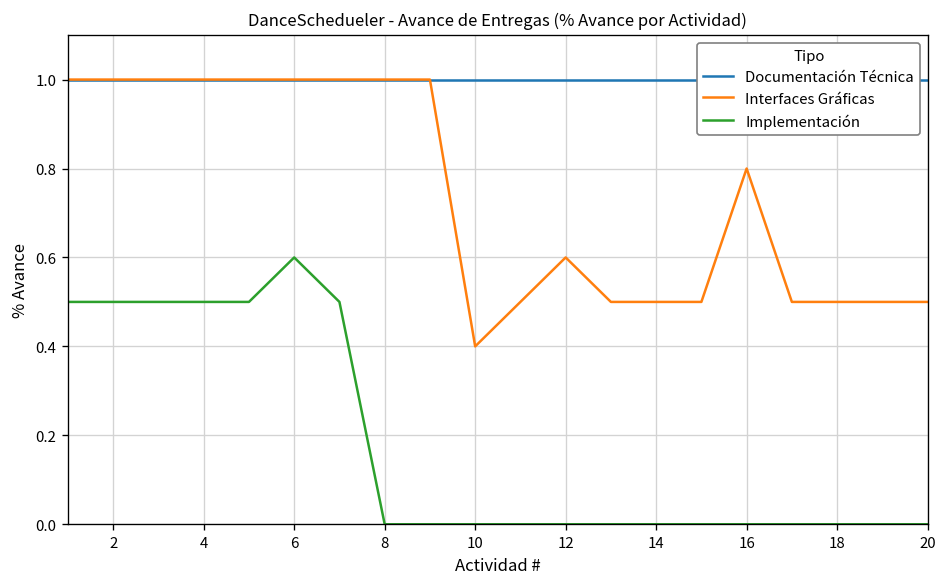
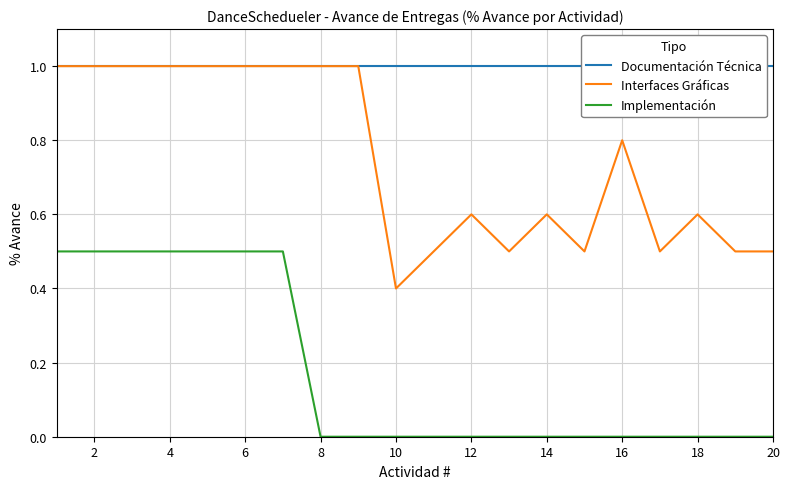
  {
    "Documentación Técnica": {
      "10": 1.0,
      "12": 1.0,
      "14": 1.0,
      "20": 1.0
    },
    "Interfaces Gráficas": {
      "10": 0.4,
      "12": 0.6,
-     "14": 0.5,
+     "14": 0.6,
      "16": 0.8,
-     "18": 0.5,
+     "18": 0.6,
      "20": 0.5
    },
    "Implementación": {
      "2": 0.5,
      "4": 0.5,
-     "6": 0.6,
+     "6": 0.5,
      "8": 0.0,
      "10": 0.0,
      "12": 0.0,
      "14": 0.0,
      "16": 0.0,
      "18": 0.0,
      "20": 0.0
    }
  }
